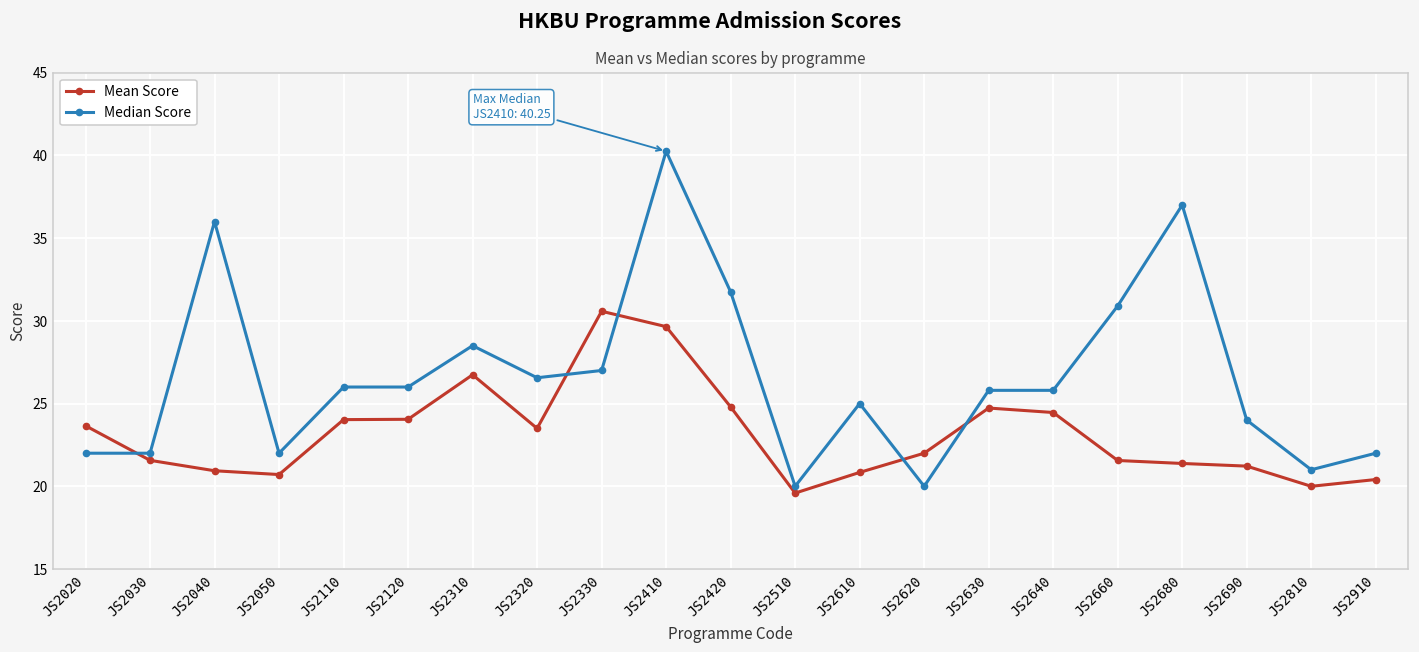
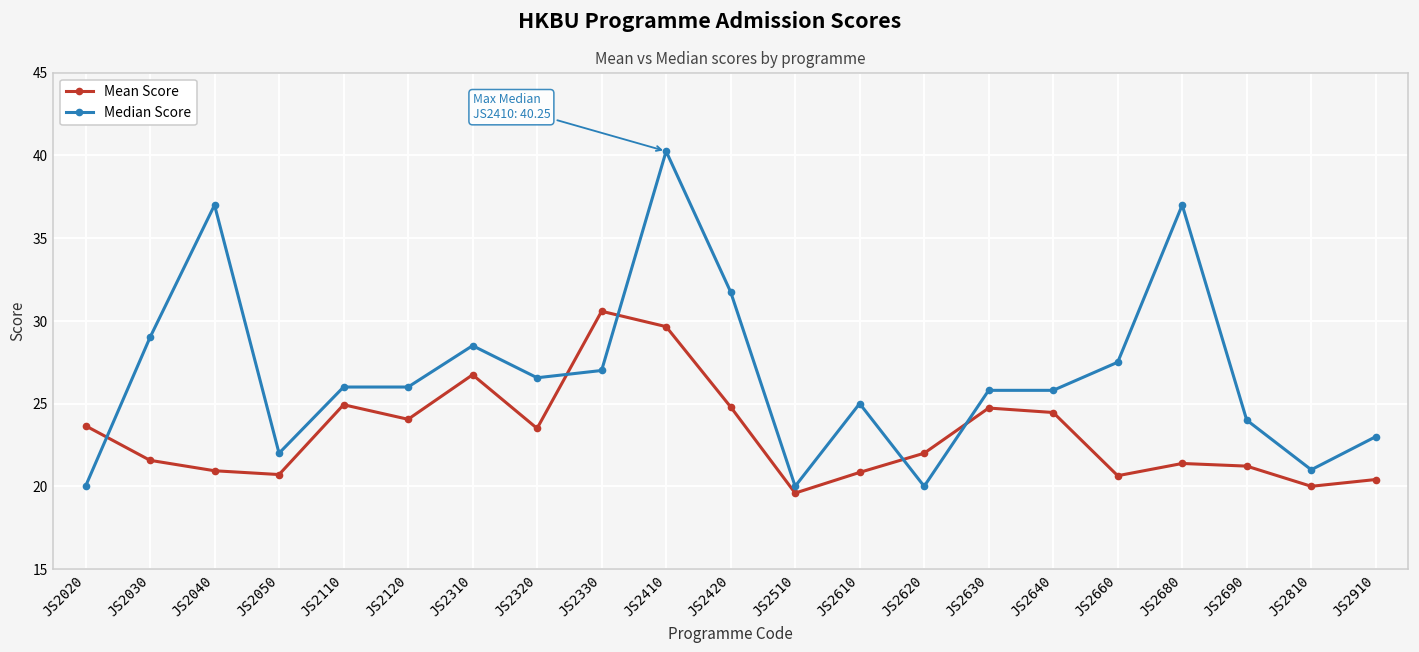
  {
    "Mean Score": {
      "JS2020": 23.7,
      "JS2030": 21.6,
      "JS2040": 20.9,
      "JS2050": 20.7,
-     "JS2110": 24.0,
+     "JS2110": 24.9,
      "JS2120": 24.1,
      "JS2310": 26.7,
      "JS2320": 23.5,
      "JS2330": 30.6,
      "JS2410": 29.7,
      "JS2420": 24.8,
      "JS2510": 19.6,
      "JS2610": 20.8,
      "JS2620": 22.0,
      "JS2630": 24.7,
      "JS2640": 24.5,
-     "JS2660": 21.6,
+     "JS2660": 20.6,
      "JS2680": 21.4,
      "JS2690": 21.2,
      "JS2810": 20.0,
      "JS2910": 20.4
    },
    "Median Score": {
-     "JS2020": 22,
-     "JS2030": 22,
-     "JS2040": 36,
+     "JS2020": 20,
+     "JS2030": 29,
+     "JS2040": 37,
      "JS2050": 22.0,
      "JS2110": 26.0,
      "JS2120": 26.0,
      "JS2310": 28.5,
      "JS2320": 26.6,
      "JS2330": 27.0,
      "JS2420": 31.8,
      "JS2510": 20.0,
      "JS2610": 25.0,
      "JS2620": 20.0,
      "JS2630": 25.8,
      "JS2640": 25.8,
-     "JS2660": 30.9,
+     "JS2660": 27.5,
      "JS2680": 37.0,
      "JS2690": 24.0,
      "JS2810": 21.0,
-     "JS2910": 22
+     "JS2910": 23
    }
  }
